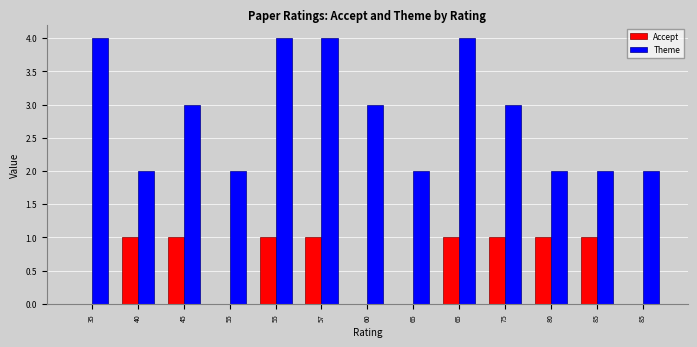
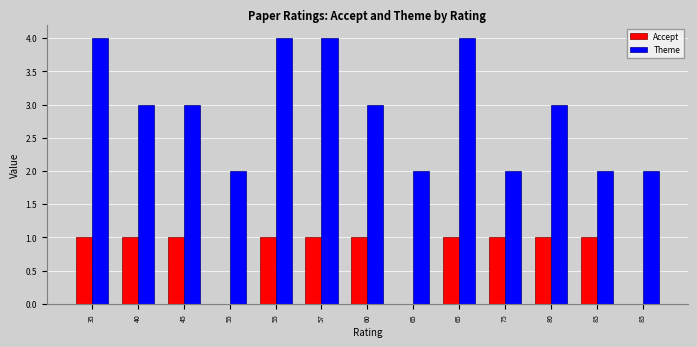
  {
    "Accept": {
-     "35": 0,
+     "35": 1,
      "40": 1,
      "45": 1,
      "57": 1,
-     "60": 0,
+     "60": 1,
      "75": 1,
      "80": 1
    },
    "Theme": {
      "35": 4,
-     "40": 2,
+     "40": 3,
      "45": 3,
      "57": 4,
      "60": 3,
-     "75": 3,
-     "80": 2
+     "75": 2,
+     "80": 3
    }
  }
